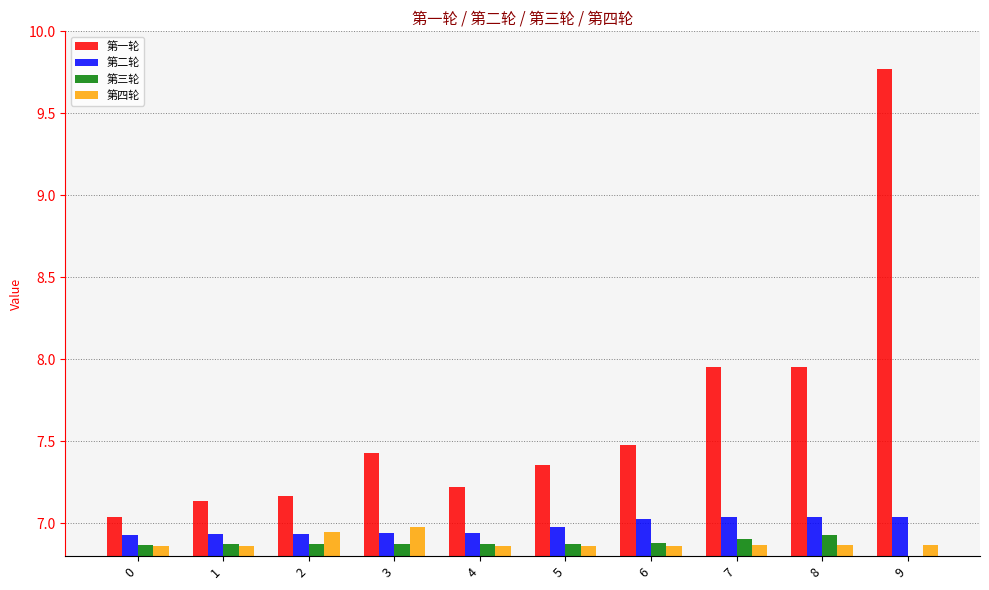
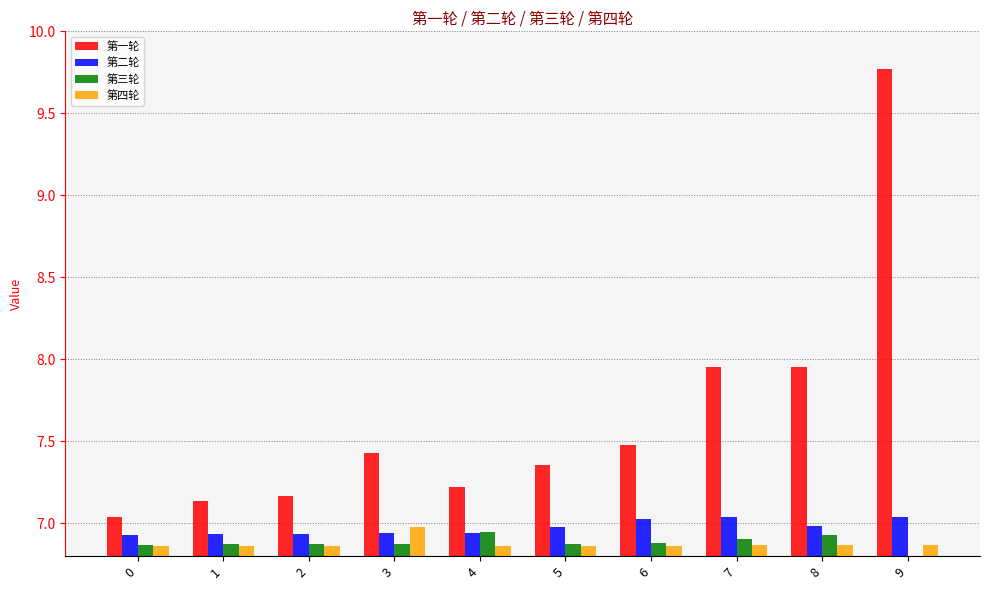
  {
    "第一轮": {
      "0": 7.04,
      "1": 7.13,
      "2": 7.17,
      "3": 7.43,
      "4": 7.22,
      "5": 7.36,
      "6": 7.48,
      "7": 7.95,
      "8": 7.96,
      "9": 9.77
    },
    "第二轮": {
      "0": 6.93,
      "1": 6.94,
      "2": 6.94,
      "3": 6.94,
      "4": 6.94,
      "5": 6.98,
      "6": 7.03,
      "7": 7.04,
-     "8": 7.04,
+     "8": 6.98,
      "9": 7.04
    },
    "第三轮": {
      "0": 6.87,
      "1": 6.87,
      "2": 6.87,
      "3": 6.87,
-     "4": 6.88,
+     "4": 6.94,
      "5": 6.88,
      "6": 6.88,
      "7": 6.90,
      "8": 6.93
    },
    "第四轮": {
      "0": 6.86,
      "1": 6.86,
-     "2": 6.95,
+     "2": 6.86,
      "3": 6.98,
      "4": 6.86,
      "5": 6.86,
      "6": 6.86,
      "7": 6.87,
      "8": 6.87,
      "9": 6.87
    }
  }
